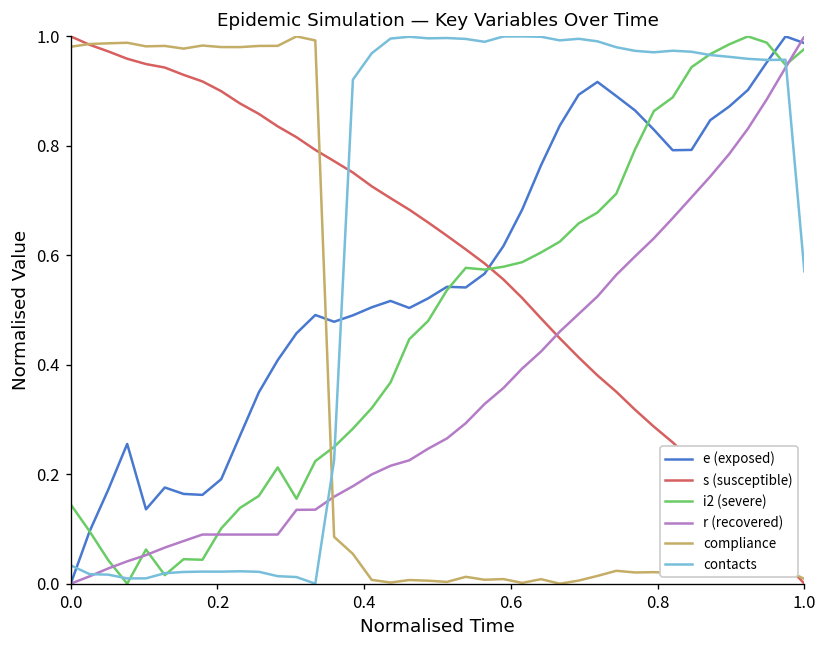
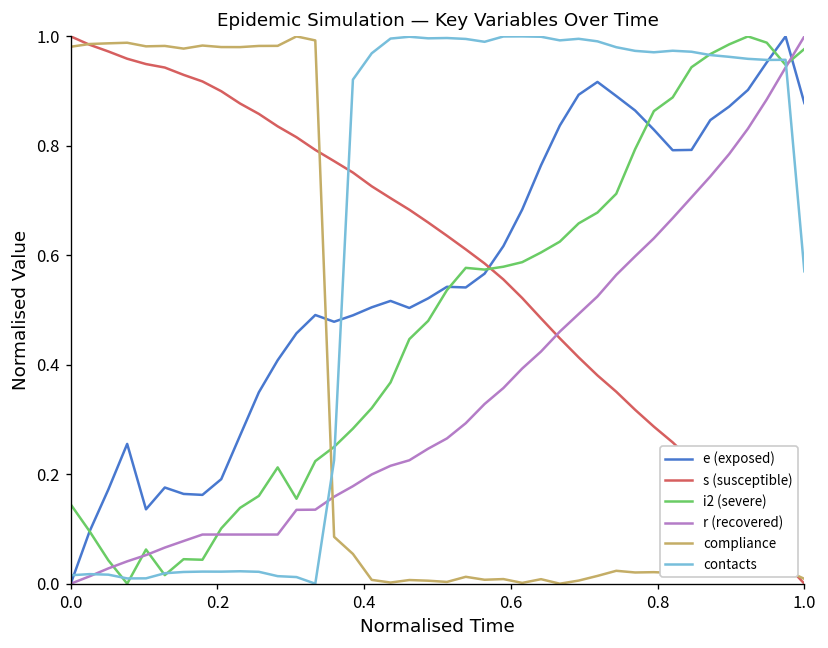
  {
    "e (exposed)": {
-     "1.0": 0.99
+     "1.0": 0.88
    },
    "s (susceptible)": {
      "0.0": 1.00,
      "1.0": 0.00
    },
    "i2 (severe)": {
      "0.0": 0.14,
      "1.0": 0.98
    },
    "r (recovered)": {
      "1.0": 1.00
    },
    "compliance": {
      "0.0": 0.98,
      "1.0": 0.01
    },
    "contacts": {
-     "0.0": 0.03,
+     "0.0": 0.02,
      "1.0": 0.57
    }
  }
